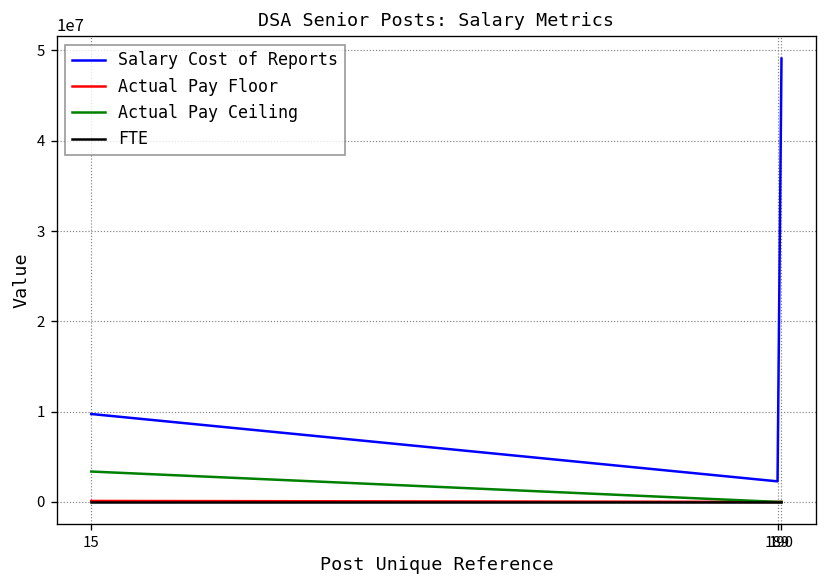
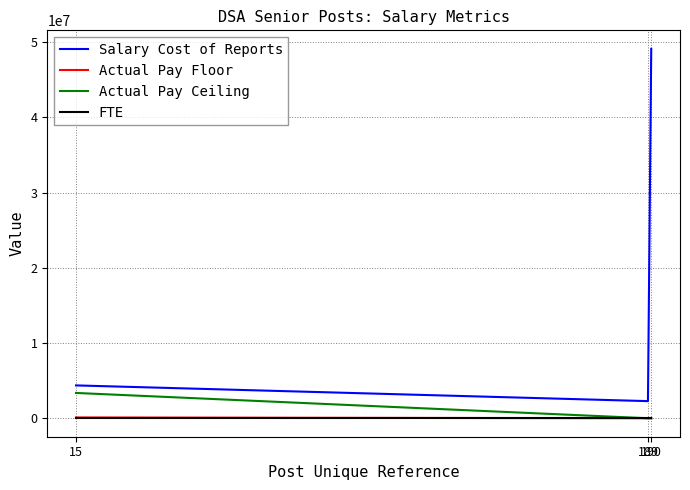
  {
    "Salary Cost of Reports": {
-     "15": 10000000
+     "15": 4000000
    },
    "FTE": {
      "15": 0
    },
    "Actual Pay Ceiling": {
      "15": 3000000
    }
  }
